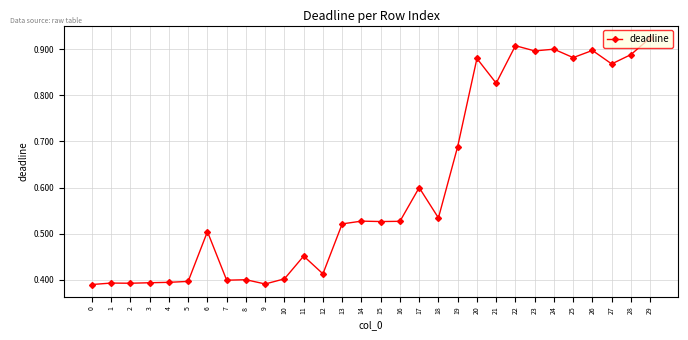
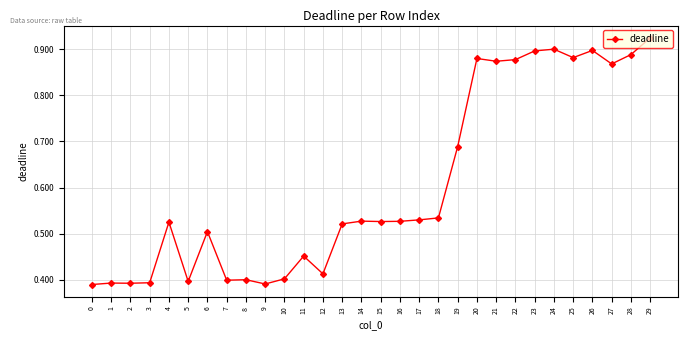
  {
    "0": 0.39,
    "1": 0.39,
    "2": 0.39,
    "3": 0.39,
-   "4": 0.39,
+   "4": 0.52,
    "5": 0.40,
    "6": 0.50,
    "7": 0.40,
    "8": 0.40,
    "9": 0.39,
    "10": 0.40,
    "11": 0.45,
    "12": 0.41,
    "13": 0.52,
    "14": 0.53,
    "15": 0.53,
    "16": 0.53,
-   "17": 0.60,
+   "17": 0.53,
    "18": 0.53,
    "19": 0.69,
    "20": 0.88,
-   "21": 0.83,
-   "22": 0.91,
+   "21": 0.87,
+   "22": 0.88,
    "23": 0.90,
    "24": 0.90,
    "25": 0.88,
    "26": 0.90,
    "27": 0.87,
    "28": 0.89
  }
